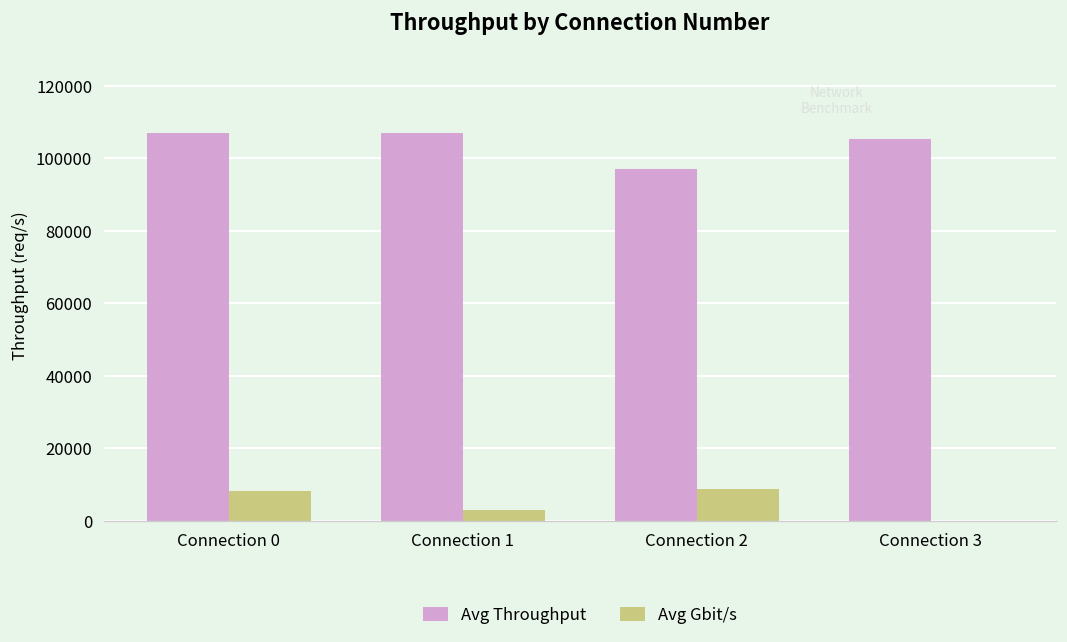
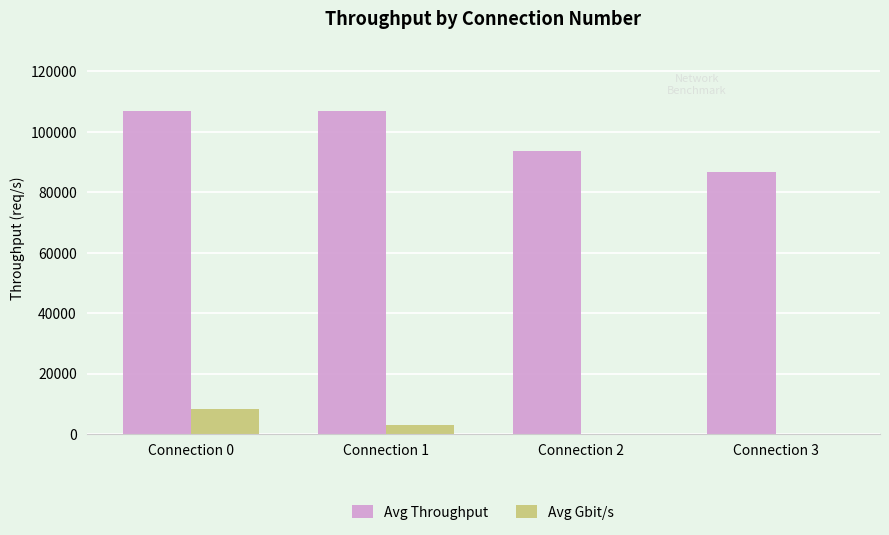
  {
    "Avg Throughput": {
      "Connection 0": 107000,
      "Connection 1": 107000,
-     "Connection 2": 97000,
-     "Connection 3": 105000
+     "Connection 2": 94000,
+     "Connection 3": 87000
    },
    "Avg Gbit/s": {
      "Connection 0": 8000,
      "Connection 1": 3000,
-     "Connection 2": 9000
+     "Connection 2": 0
    }
  }
